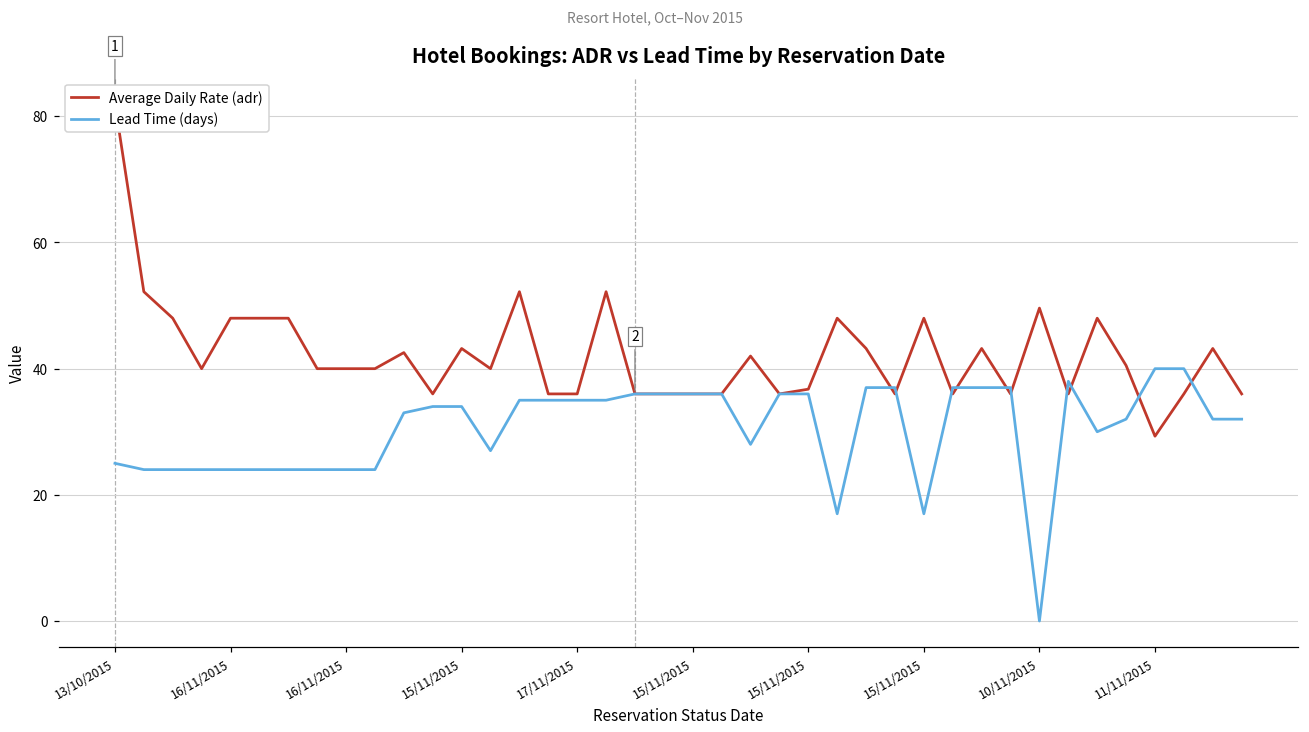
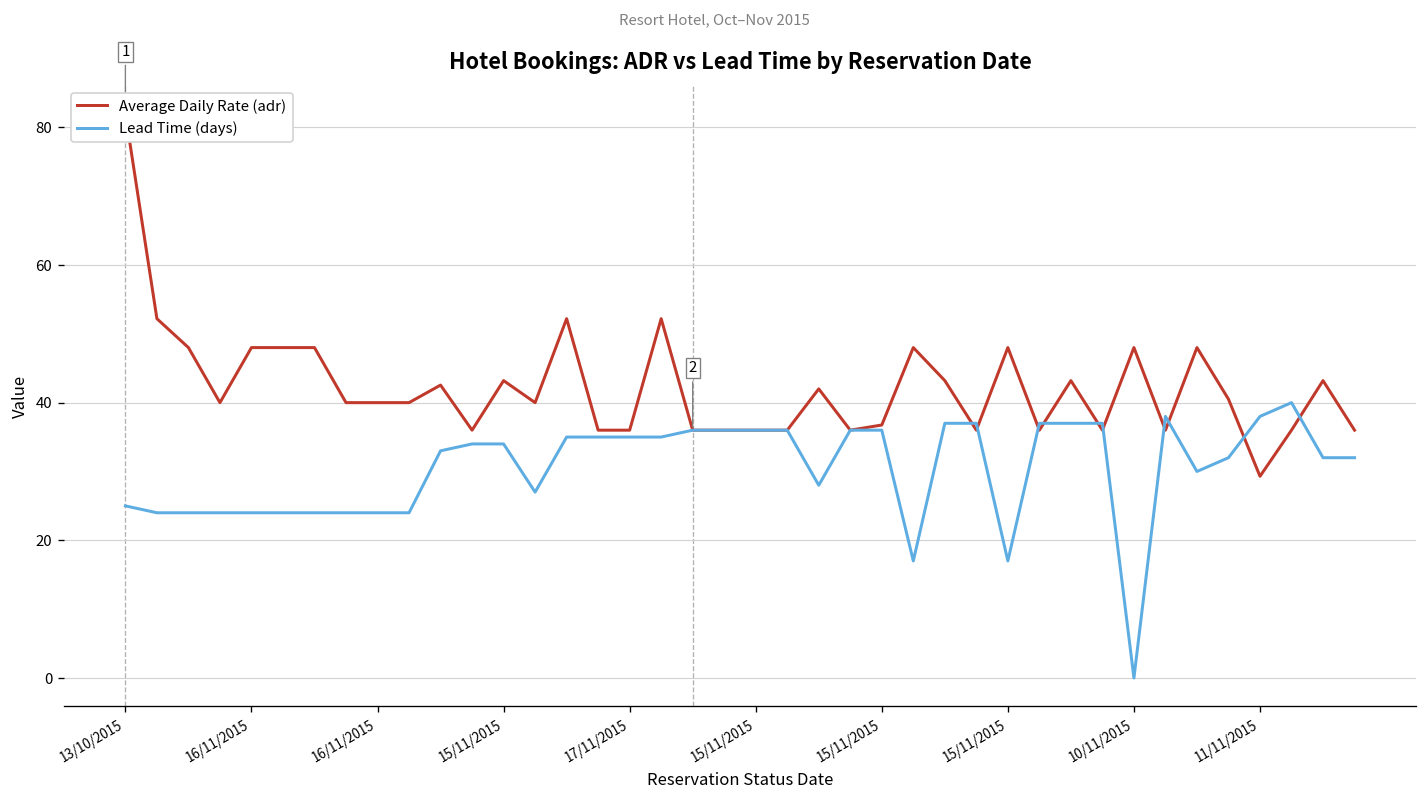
  {
    "Average Daily Rate (adr)": {
-     "10/11/2015": 50,
+     "10/11/2015": 48,
      "11/11/2015": 29
    },
    "Lead Time (days)": {
      "13/10/2015": 25,
      "10/11/2015": 0,
-     "11/11/2015": 40
+     "11/11/2015": 38
    }
  }
